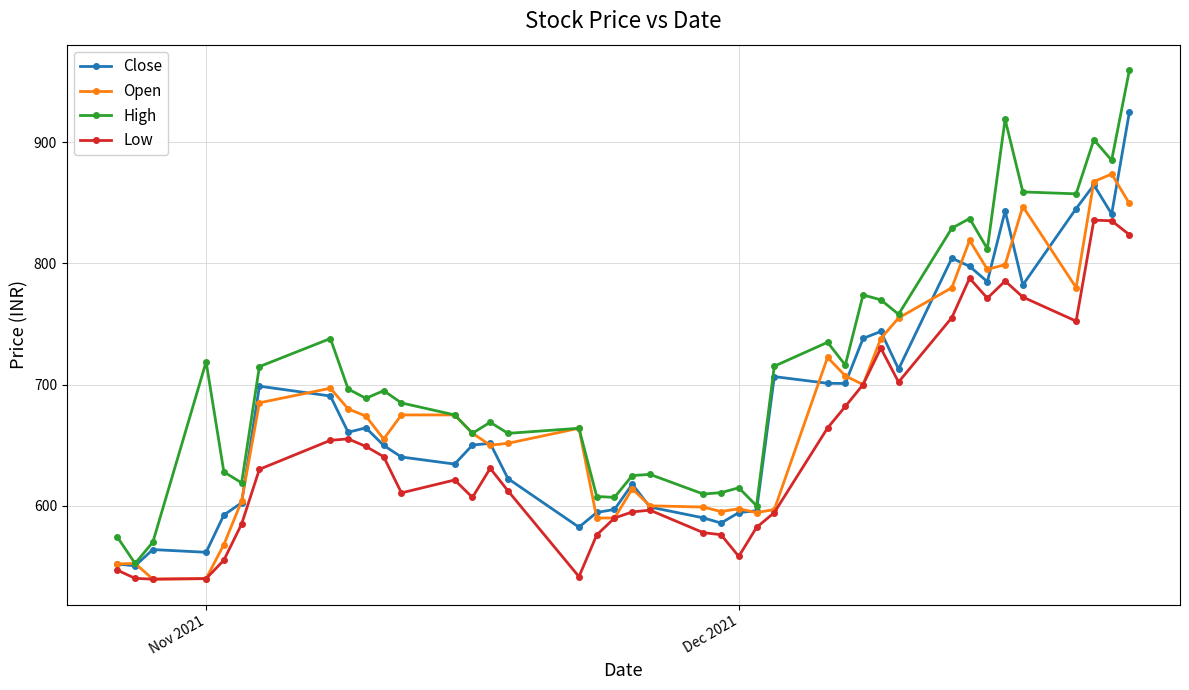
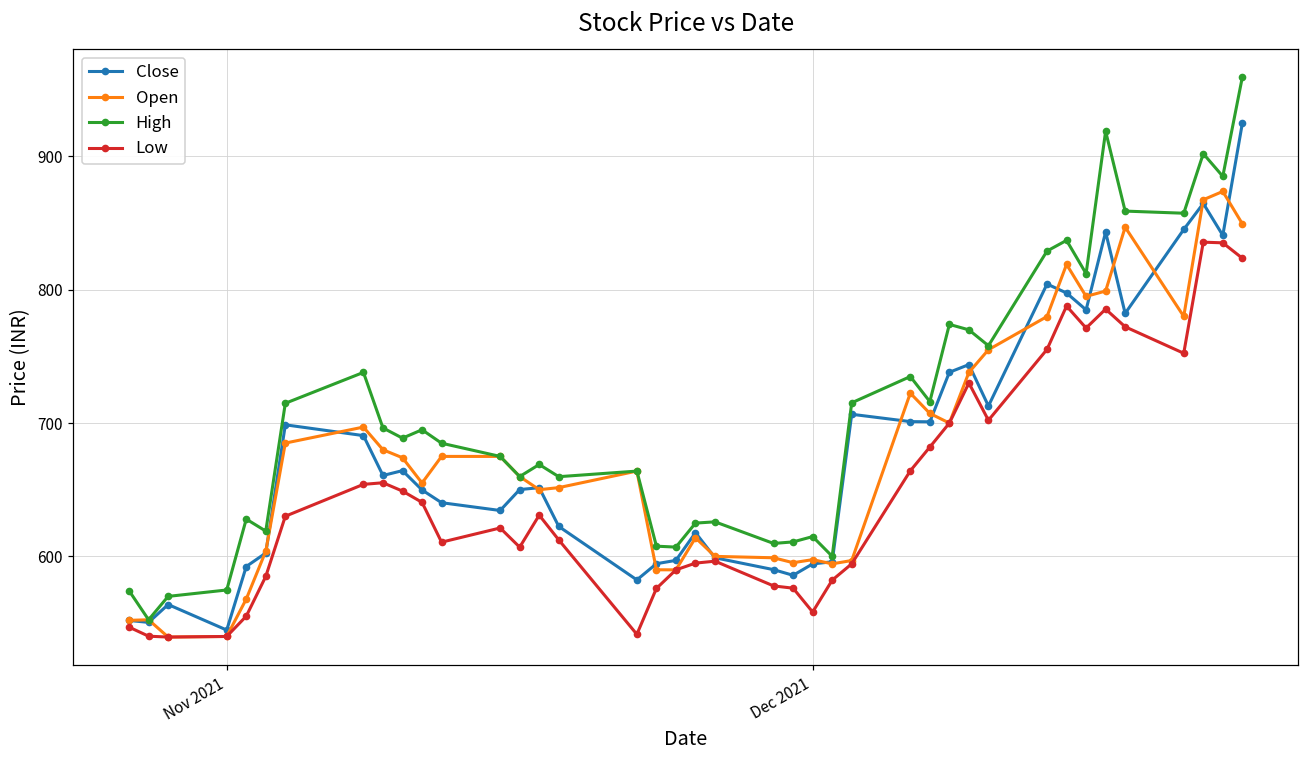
  {
    "Close": {
-     "Nov 2021": 562,
+     "Nov 2021": 545,
      "Dec 2021": 594
    },
    "Open": {
      "Dec 2021": 598
    },
    "High": {
-     "Nov 2021": 719,
+     "Nov 2021": 575,
      "Dec 2021": 615
    },
    "Low": {
      "Dec 2021": 558
    }
  }
